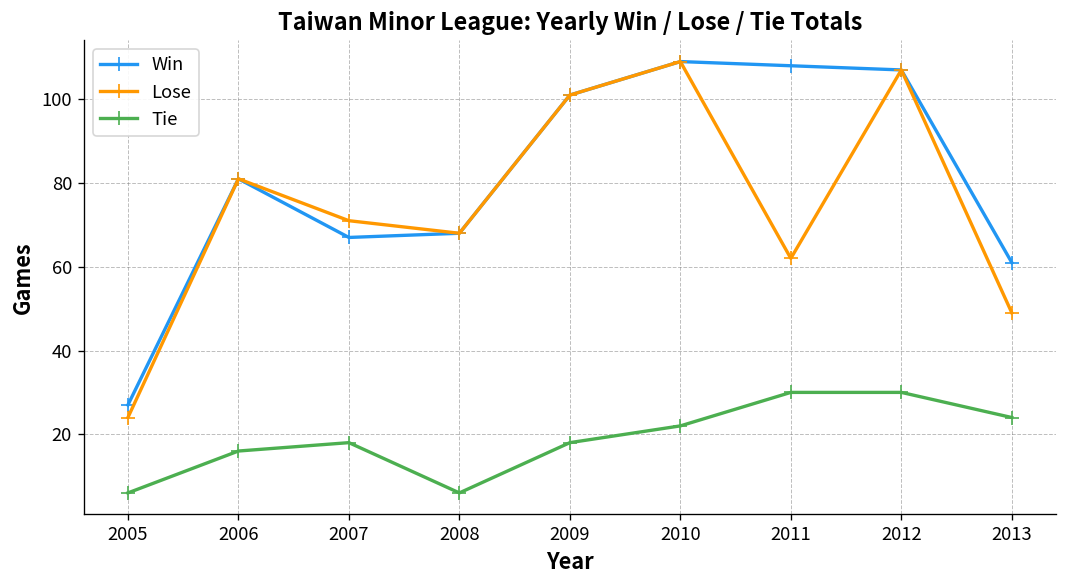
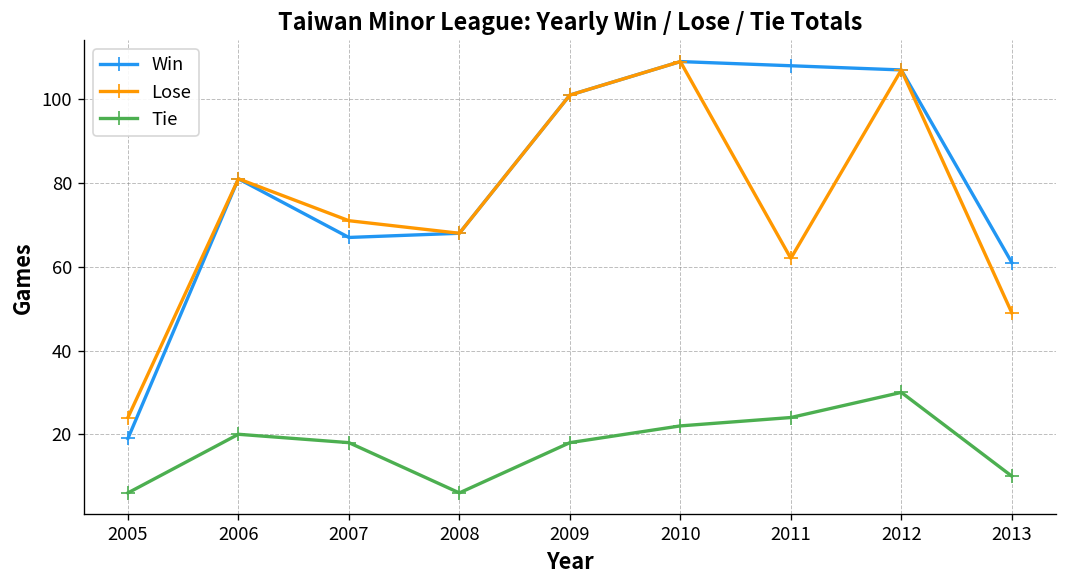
  {
    "Win": {
-     "2005": 27,
+     "2005": 19,
      "2007": 67,
      "2011": 108,
      "2013": 61
    },
    "Lose": {
      "2005": 24,
      "2007": 71,
      "2011": 62,
      "2013": 49
    },
    "Tie": {
      "2005": 6,
-     "2006": 16,
+     "2006": 20,
      "2007": 18,
      "2008": 6,
      "2009": 18,
      "2010": 22,
-     "2011": 30,
+     "2011": 24,
      "2012": 30,
-     "2013": 24
+     "2013": 10
    }
  }
